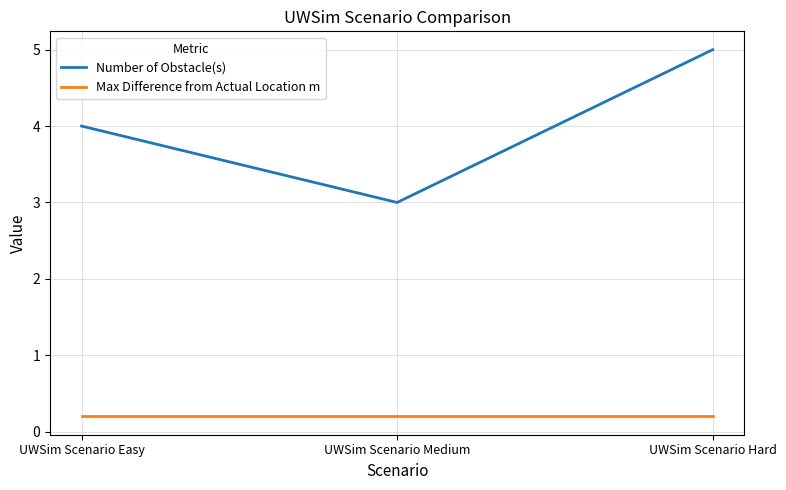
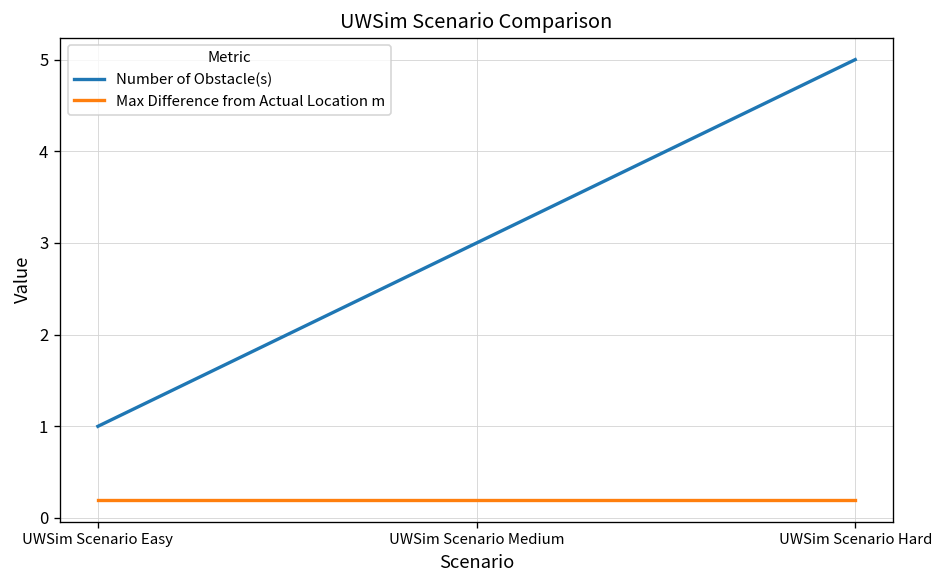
  {
    "Number of Obstacle(s)": {
-     "UWSim Scenario Easy": 4,
+     "UWSim Scenario Easy": 1,
      "UWSim Scenario Medium": 3,
      "UWSim Scenario Hard": 5
    },
    "Max Difference from Actual Location m": {
      "UWSim Scenario Easy": 0.2,
      "UWSim Scenario Medium": 0.2,
      "UWSim Scenario Hard": 0.2
    }
  }
